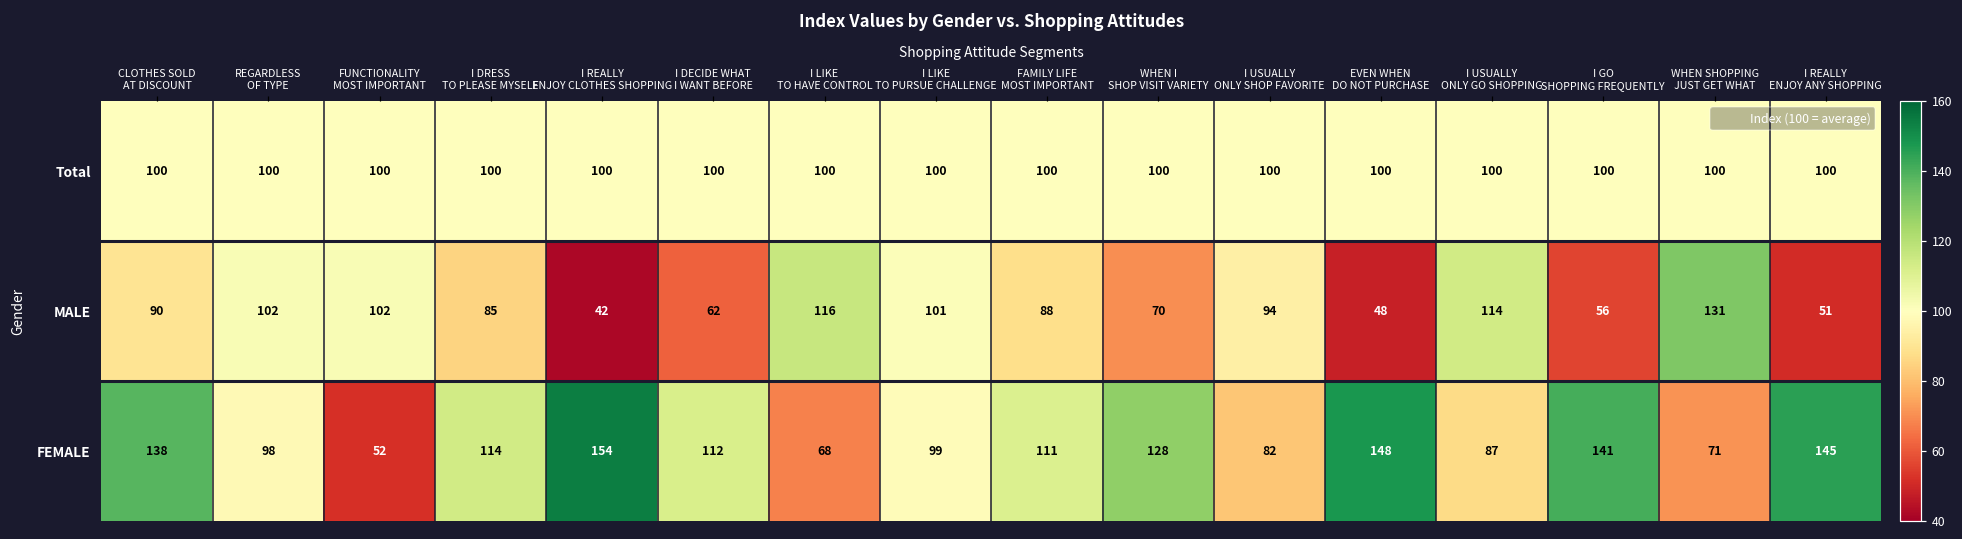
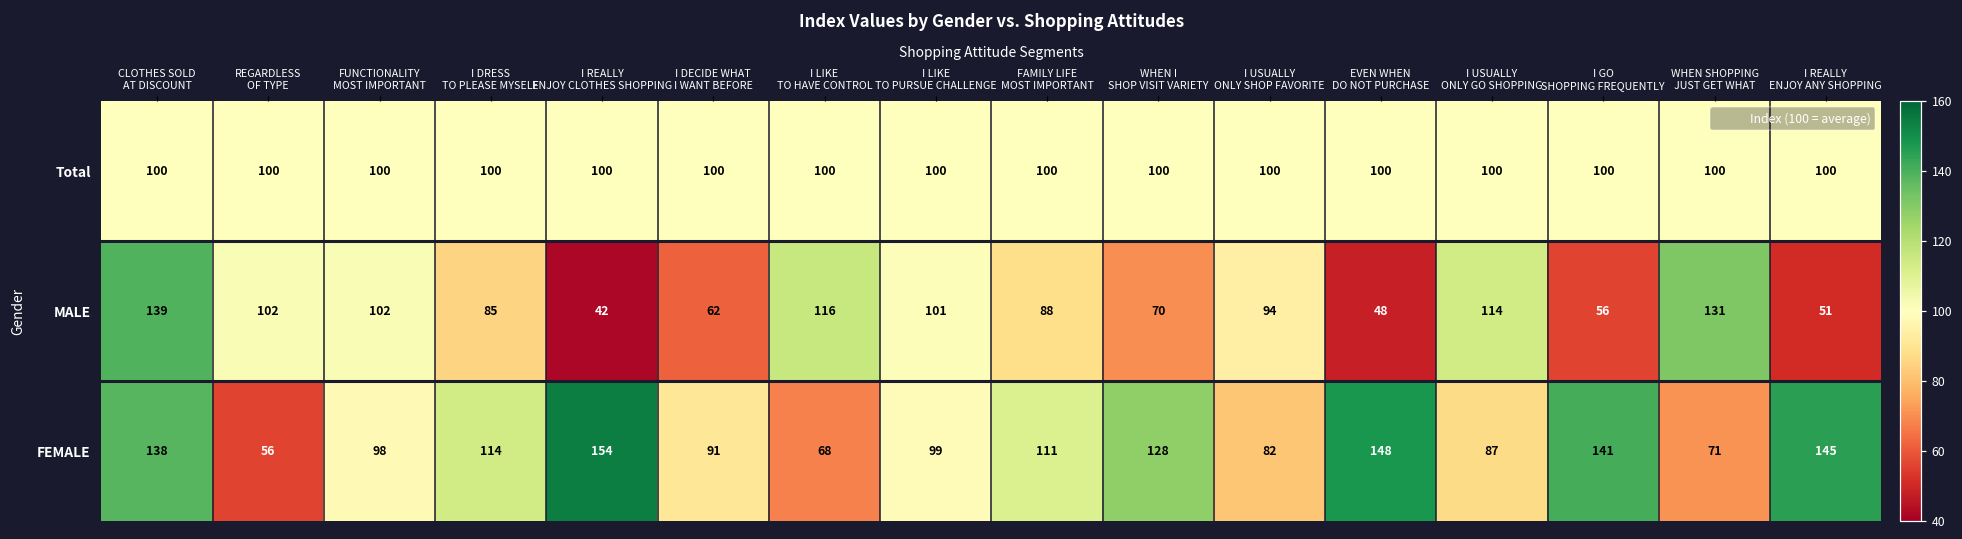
  {
    "Total": {
      "CLOTHES SOLD AT DISCOUNT": 100,
      "REGARDLESS OF TYPE": 100,
      "FUNCTIONALITY MOST IMPORTANT": 100,
      "I DRESS TO PLEASE MYSELF": 100,
      "I REALLY ENJOY CLOTHES SHOPPING": 100,
      "I DECIDE WHAT I WANT BEFORE": 100,
      "I LIKE TO HAVE CONTROL": 100,
      "I LIKE TO PURSUE CHALLENGE": 100,
      "FAMILY LIFE MOST IMPORTANT": 100,
      "WHEN I SHOP VISIT VARIETY": 100,
      "I USUALLY ONLY SHOP FAVORITE": 100,
      "EVEN WHEN DO NOT PURCHASE": 100,
      "I USUALLY ONLY GO SHOPPING": 100,
      "I GO SHOPPING FREQUENTLY": 100,
      "WHEN SHOPPING JUST GET WHAT": 100,
      "I REALLY ENJOY ANY SHOPPING": 100
    },
    "MALE": {
-     "CLOTHES SOLD AT DISCOUNT": 90,
+     "CLOTHES SOLD AT DISCOUNT": 139,
      "REGARDLESS OF TYPE": 102,
      "FUNCTIONALITY MOST IMPORTANT": 102,
      "I DRESS TO PLEASE MYSELF": 85,
      "I REALLY ENJOY CLOTHES SHOPPING": 42,
      "I DECIDE WHAT I WANT BEFORE": 62,
      "I LIKE TO HAVE CONTROL": 116,
      "I LIKE TO PURSUE CHALLENGE": 101,
      "FAMILY LIFE MOST IMPORTANT": 88,
      "WHEN I SHOP VISIT VARIETY": 70,
      "I USUALLY ONLY SHOP FAVORITE": 94,
      "EVEN WHEN DO NOT PURCHASE": 48,
      "I USUALLY ONLY GO SHOPPING": 114,
      "I GO SHOPPING FREQUENTLY": 56,
      "WHEN SHOPPING JUST GET WHAT": 131,
      "I REALLY ENJOY ANY SHOPPING": 51
    },
    "FEMALE": {
      "CLOTHES SOLD AT DISCOUNT": 138,
-     "REGARDLESS OF TYPE": 98,
-     "FUNCTIONALITY MOST IMPORTANT": 52,
+     "REGARDLESS OF TYPE": 56,
+     "FUNCTIONALITY MOST IMPORTANT": 98,
      "I DRESS TO PLEASE MYSELF": 114,
      "I REALLY ENJOY CLOTHES SHOPPING": 154,
-     "I DECIDE WHAT I WANT BEFORE": 112,
+     "I DECIDE WHAT I WANT BEFORE": 91,
      "I LIKE TO HAVE CONTROL": 68,
      "I LIKE TO PURSUE CHALLENGE": 99,
      "FAMILY LIFE MOST IMPORTANT": 111,
      "WHEN I SHOP VISIT VARIETY": 128,
      "I USUALLY ONLY SHOP FAVORITE": 82,
      "EVEN WHEN DO NOT PURCHASE": 148,
      "I USUALLY ONLY GO SHOPPING": 87,
      "I GO SHOPPING FREQUENTLY": 141,
      "WHEN SHOPPING JUST GET WHAT": 71,
      "I REALLY ENJOY ANY SHOPPING": 145
    }
  }
